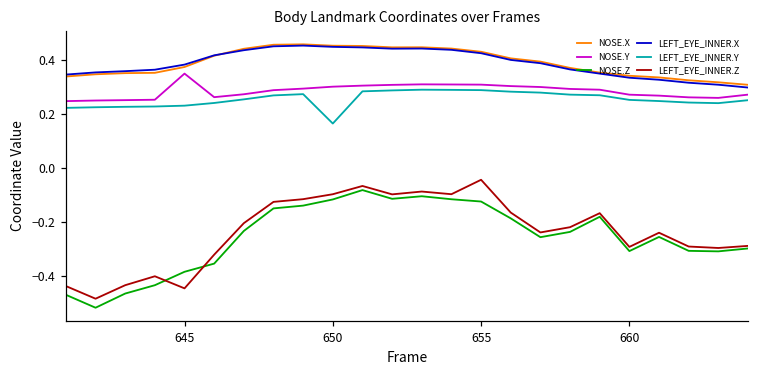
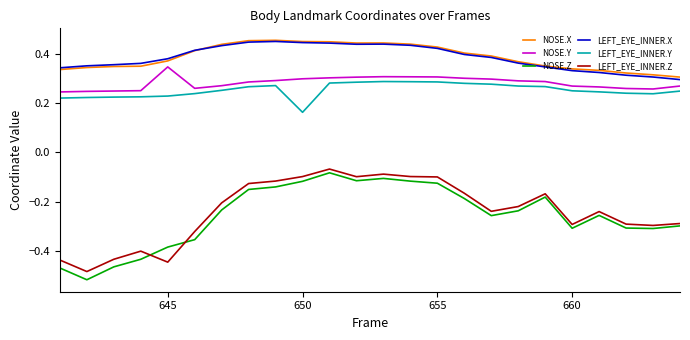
  {
    "NOSE.Y": {
      "645": 0.35,
      "650": 0.30,
      "655": 0.31,
      "660": 0.27
    },
    "NOSE.Z": {
      "645": -0.39,
      "650": -0.12,
      "655": -0.13,
      "660": -0.31
    },
    "LEFT_EYE_INNER.Y": {
      "645": 0.23,
      "650": 0.16,
      "655": 0.29,
      "660": 0.25
    },
    "LEFT_EYE_INNER.Z": {
      "645": -0.45,
      "650": -0.10,
-     "655": -0.04,
+     "655": -0.10,
      "660": -0.29
    }
  }
